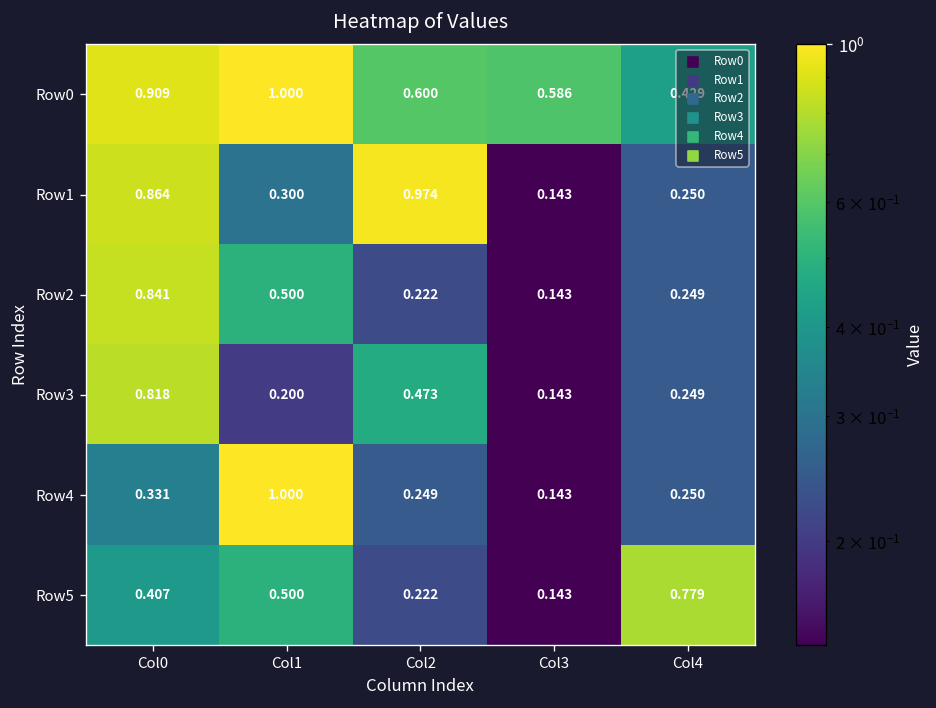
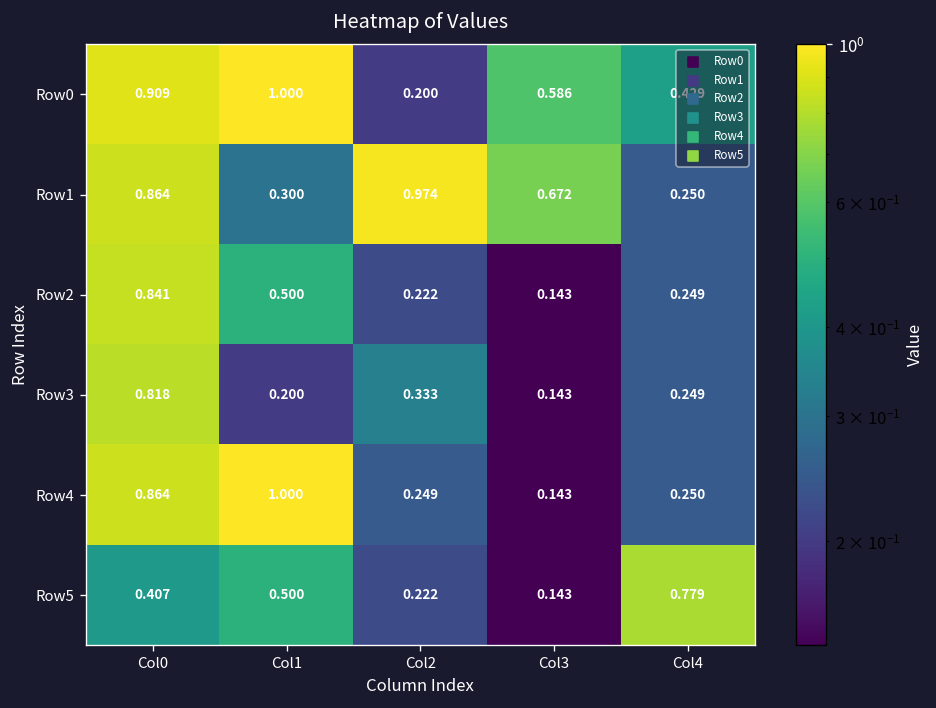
  {
    "Row0": {
      "Col0": 0.909,
      "Col1": 1.000,
-     "Col2": 0.600,
+     "Col2": 0.200,
      "Col3": 0.586
    },
    "Row1": {
      "Col0": 0.864,
      "Col1": 0.300,
      "Col2": 0.974,
-     "Col3": 0.143,
+     "Col3": 0.672,
      "Col4": 0.250
    },
    "Row2": {
      "Col0": 0.841,
      "Col1": 0.500,
      "Col2": 0.222,
      "Col3": 0.143,
      "Col4": 0.249
    },
    "Row3": {
      "Col0": 0.818,
      "Col1": 0.200,
-     "Col2": 0.473,
+     "Col2": 0.333,
      "Col3": 0.143,
      "Col4": 0.249
    },
    "Row4": {
-     "Col0": 0.331,
+     "Col0": 0.864,
      "Col1": 1.000,
      "Col2": 0.249,
      "Col3": 0.143,
      "Col4": 0.250
    },
    "Row5": {
      "Col0": 0.407,
      "Col1": 0.500,
      "Col2": 0.222,
      "Col3": 0.143,
      "Col4": 0.779
    }
  }
